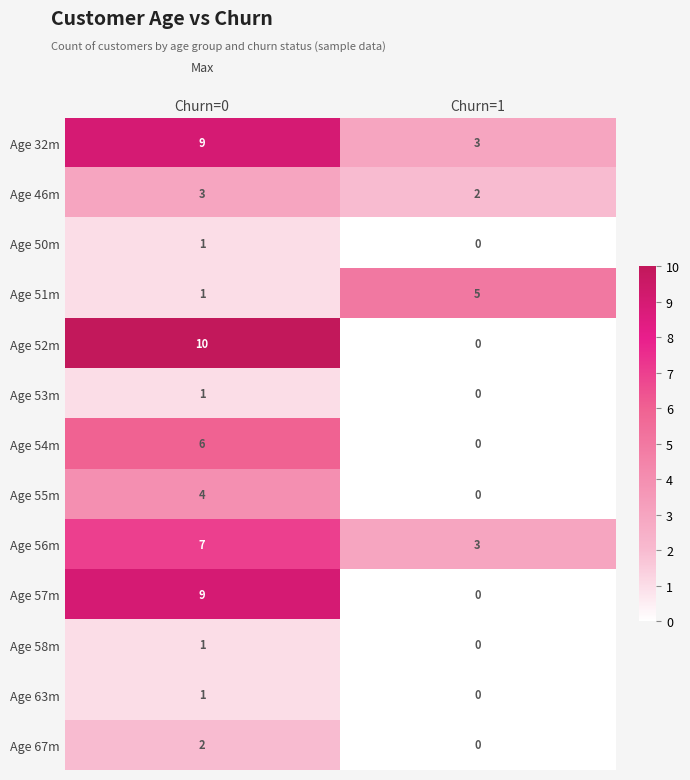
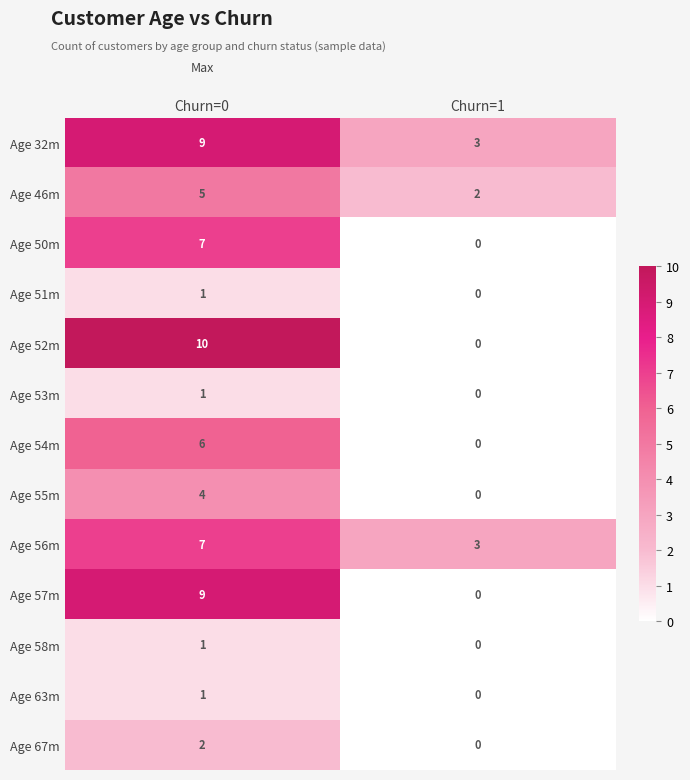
  {
    "Age 32m": {
      "Churn=0": 9,
      "Churn=1": 3
    },
    "Age 46m": {
-     "Churn=0": 3,
+     "Churn=0": 5,
      "Churn=1": 2
    },
    "Age 50m": {
-     "Churn=0": 1,
+     "Churn=0": 7,
      "Churn=1": 0
    },
    "Age 51m": {
      "Churn=0": 1,
-     "Churn=1": 5
+     "Churn=1": 0
    },
    "Age 52m": {
      "Churn=0": 10,
      "Churn=1": 0
    },
    "Age 53m": {
      "Churn=0": 1,
      "Churn=1": 0
    },
    "Age 54m": {
      "Churn=0": 6,
      "Churn=1": 0
    },
    "Age 55m": {
      "Churn=0": 4,
      "Churn=1": 0
    },
    "Age 56m": {
      "Churn=0": 7,
      "Churn=1": 3
    },
    "Age 57m": {
      "Churn=0": 9,
      "Churn=1": 0
    },
    "Age 58m": {
      "Churn=0": 1,
      "Churn=1": 0
    },
    "Age 63m": {
      "Churn=0": 1,
      "Churn=1": 0
    },
    "Age 67m": {
      "Churn=0": 2,
      "Churn=1": 0
    }
  }
